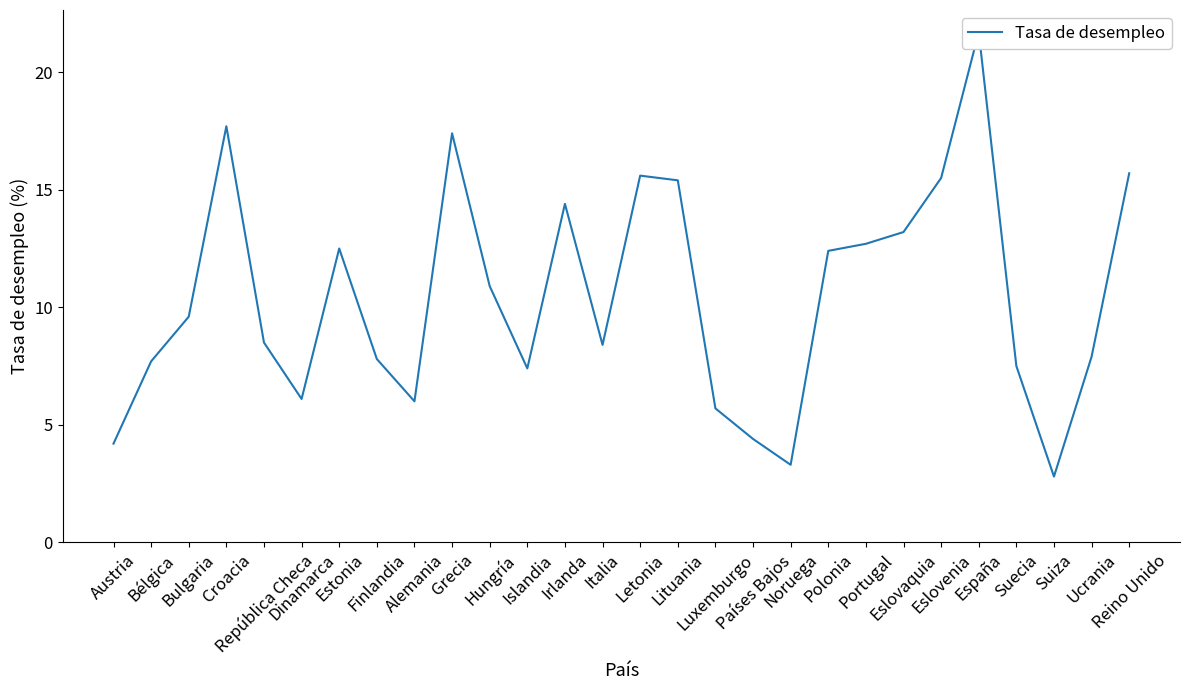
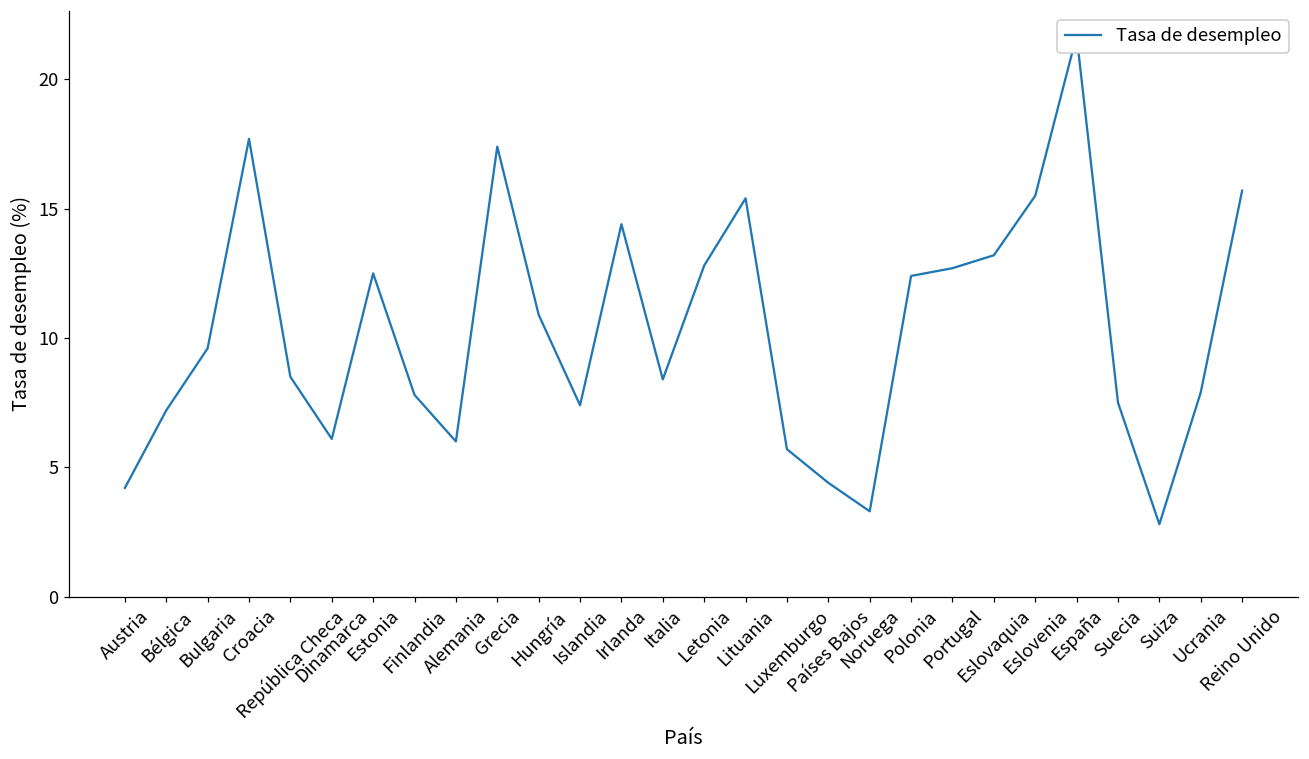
  {
    "Austria": 4.2,
-   "Bélgica": 7.7,
+   "Bélgica": 7.2,
    "Bulgaria": 9.6,
    "Croacia": 17.7,
    "República Checa": 8.5,
    "Dinamarca": 6.1,
    "Estonia": 12.5,
    "Finlandia": 7.8,
    "Alemania": 6.0,
    "Grecia": 17.4,
    "Hungría": 10.9,
    "Islandia": 7.4,
    "Irlanda": 14.4,
    "Italia": 8.4,
-   "Letonia": 15.6,
+   "Letonia": 12.8,
    "Lituania": 15.4,
    "Luxemburgo": 5.7,
    "Países Bajos": 4.4,
    "Noruega": 3.3,
    "Polonia": 12.4,
    "Portugal": 12.7,
    "Eslovaquia": 13.2,
    "Eslovenia": 15.5,
    "Suecia": 7.5,
    "Suiza": 2.8,
    "Ucrania": 7.9,
    "Reino Unido": 15.7
  }
